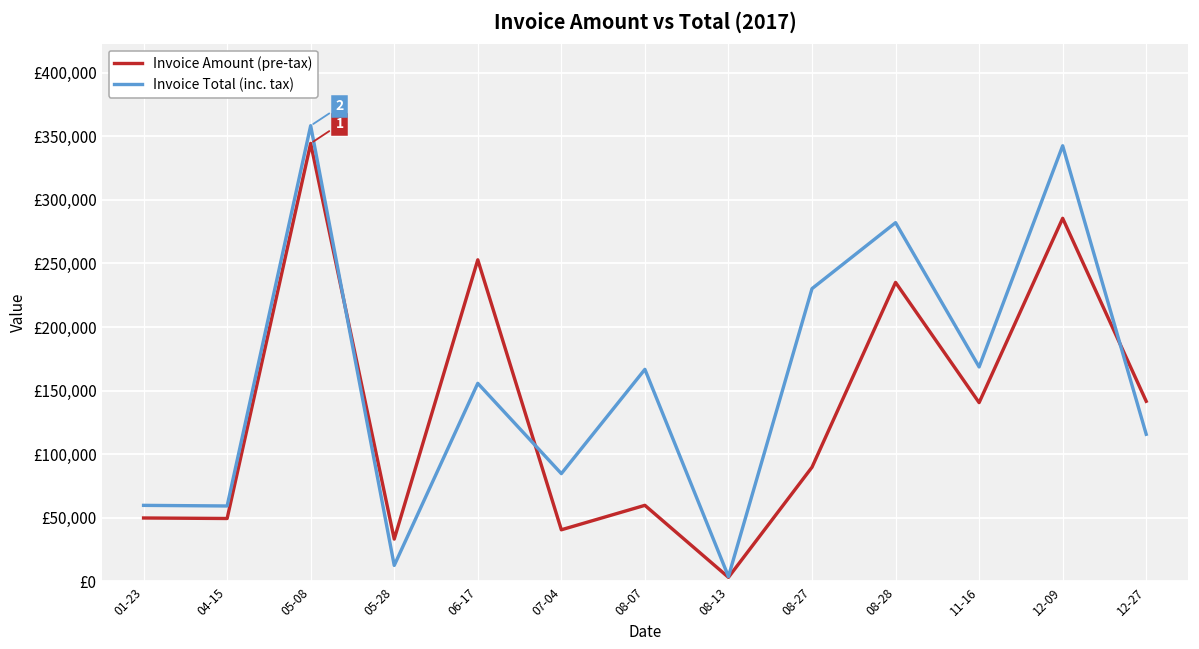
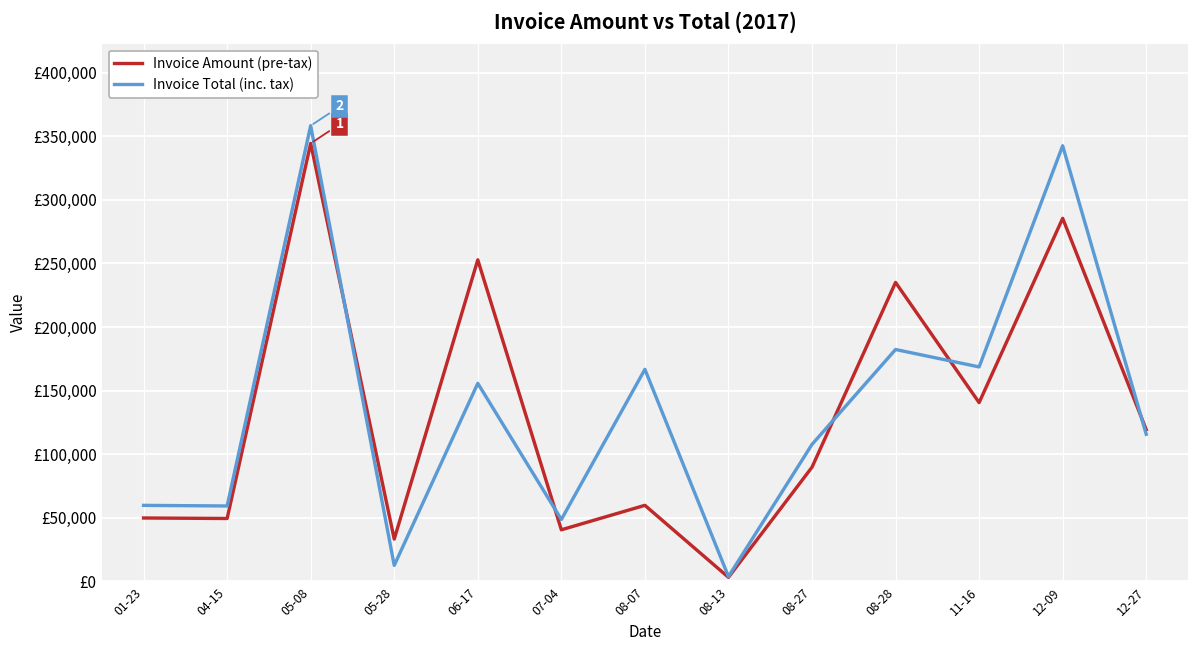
  {
    "Invoice Amount (pre-tax)": {
      "01-23": "£50,000",
      "04-15": "£49,000",
      "05-08": "£345,000",
      "05-28": "£33,000",
      "06-17": "£253,000",
      "07-04": "£40,000",
      "08-07": "£60,000",
      "08-27": "£90,000",
      "08-28": "£235,000",
      "11-16": "£140,000",
      "12-09": "£286,000",
-     "12-27": "£142,000"
+     "12-27": "£119,000"
    },
    "Invoice Total (inc. tax)": {
      "01-23": "£60,000",
      "04-15": "£59,000",
      "05-08": "£358,000",
      "05-28": "£12,000",
      "06-17": "£156,000",
-     "07-04": "£85,000",
+     "07-04": "£48,000",
      "08-07": "£167,000",
-     "08-27": "£230,000",
-     "08-28": "£282,000",
+     "08-27": "£108,000",
+     "08-28": "£182,000",
      "11-16": "£169,000",
      "12-09": "£343,000",
      "12-27": "£116,000"
    }
  }
